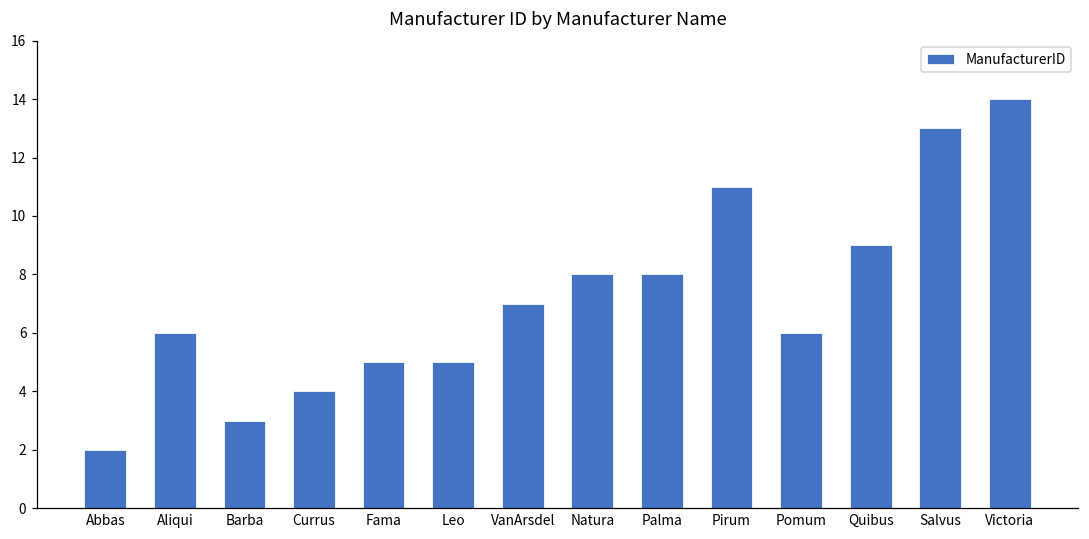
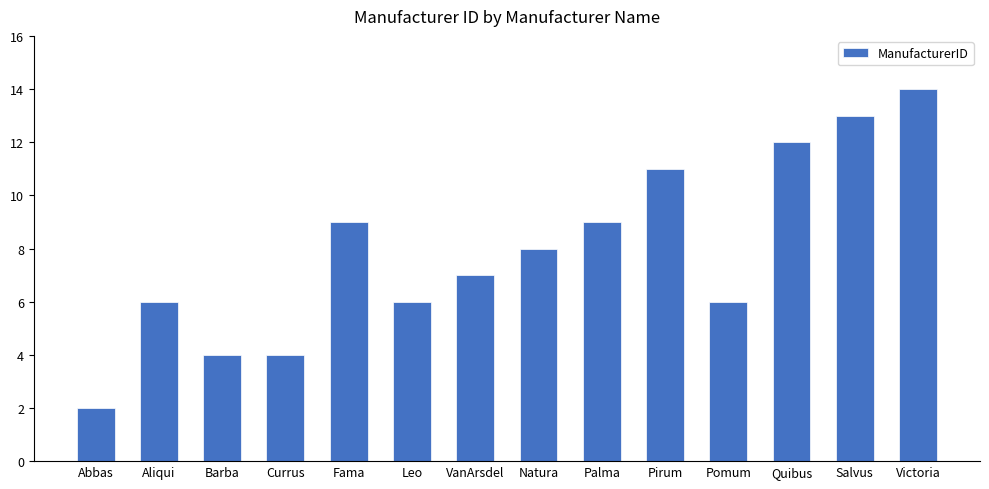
  {
    "Abbas": 2,
    "Aliqui": 6,
-   "Barba": 3,
+   "Barba": 4,
    "Currus": 4,
-   "Fama": 5,
-   "Leo": 5,
+   "Fama": 9,
+   "Leo": 6,
    "VanArsdel": 7,
    "Natura": 8,
-   "Palma": 8,
+   "Palma": 9,
    "Pirum": 11,
    "Pomum": 6,
-   "Quibus": 9,
+   "Quibus": 12,
    "Salvus": 13,
    "Victoria": 14
  }
